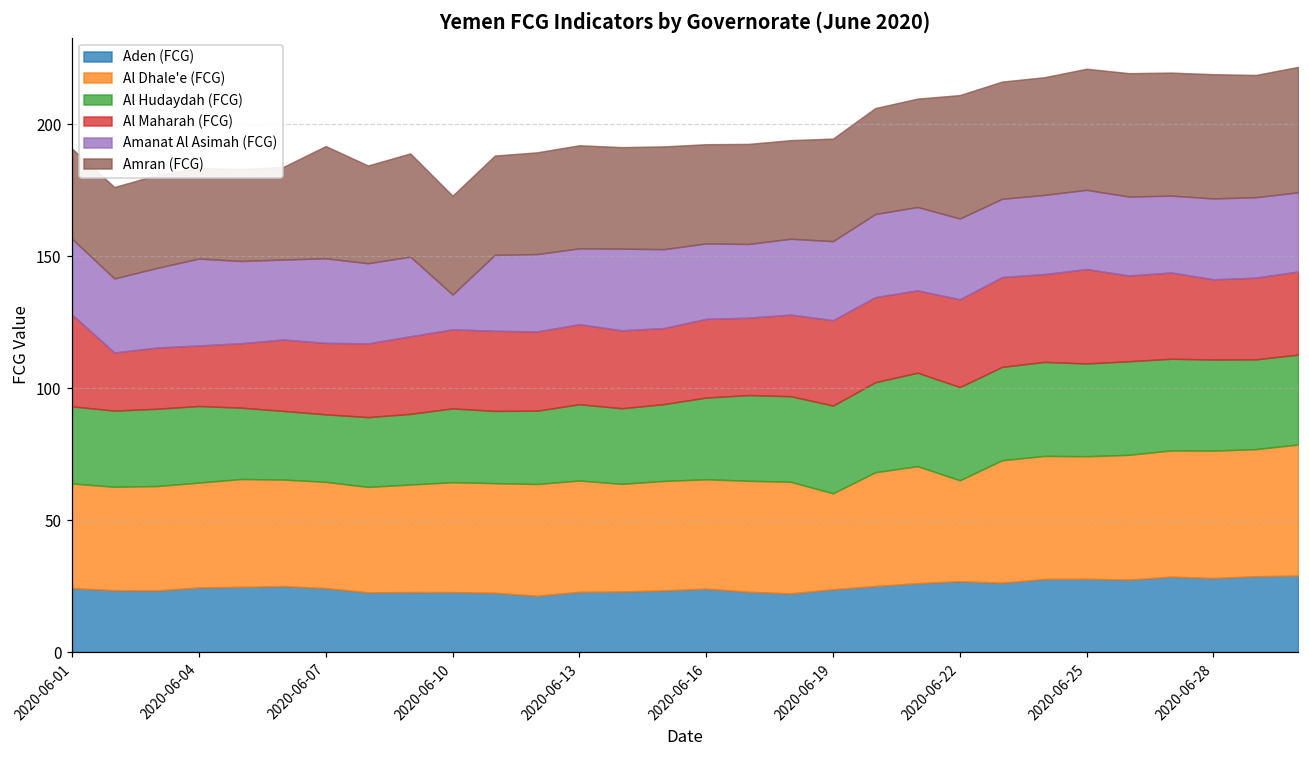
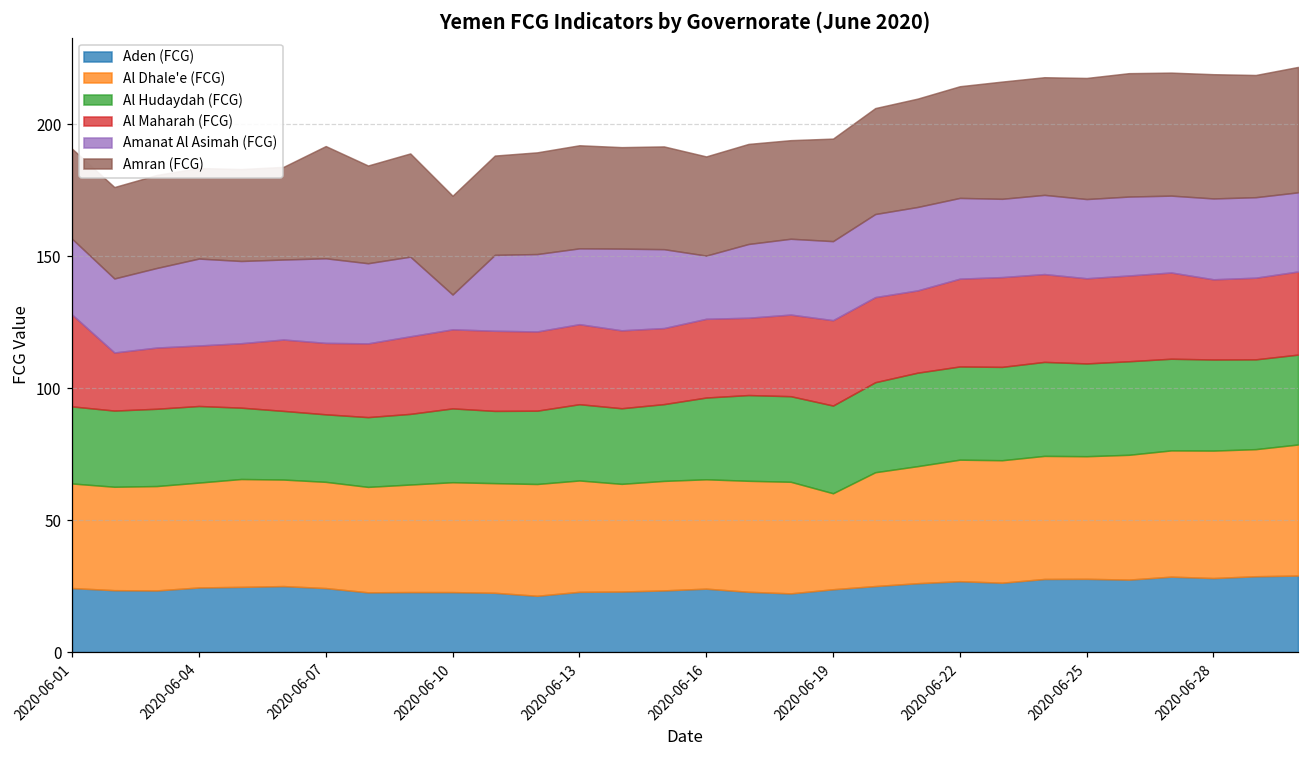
  {
    "Aden (FCG)": {
      "2020-06-01": 24,
      "2020-06-04": 24,
      "2020-06-07": 24,
      "2020-06-10": 23,
      "2020-06-13": 23,
      "2020-06-16": 24,
      "2020-06-19": 24,
      "2020-06-22": 27,
      "2020-06-25": 28,
      "2020-06-28": 28
    },
    "Al Dhale'e (FCG)": {
      "2020-06-01": 40,
      "2020-06-04": 40,
      "2020-06-07": 40,
      "2020-06-10": 42,
      "2020-06-13": 42,
      "2020-06-16": 41,
      "2020-06-19": 36,
-     "2020-06-22": 38,
+     "2020-06-22": 46,
      "2020-06-25": 46,
      "2020-06-28": 48
    },
    "Al Hudaydah (FCG)": {
      "2020-06-01": 29,
      "2020-06-04": 29,
      "2020-06-07": 26,
      "2020-06-10": 28,
      "2020-06-13": 29,
      "2020-06-16": 31,
      "2020-06-19": 33,
      "2020-06-22": 35,
      "2020-06-25": 35,
      "2020-06-28": 34
    },
    "Al Maharah (FCG)": {
      "2020-06-01": 35,
      "2020-06-04": 23,
      "2020-06-07": 27,
      "2020-06-10": 30,
      "2020-06-13": 30,
      "2020-06-16": 30,
      "2020-06-19": 32,
      "2020-06-22": 33,
-     "2020-06-25": 36,
+     "2020-06-25": 32,
      "2020-06-28": 30
    },
    "Amanat Al Asimah (FCG)": {
      "2020-06-01": 29,
      "2020-06-04": 33,
      "2020-06-07": 32,
      "2020-06-10": 13,
      "2020-06-13": 29,
-     "2020-06-16": 29,
+     "2020-06-16": 24,
      "2020-06-19": 30,
      "2020-06-22": 31,
      "2020-06-25": 30,
      "2020-06-28": 31
    },
    "Amran (FCG)": {
      "2020-06-01": 34,
      "2020-06-07": 42,
      "2020-06-10": 37,
      "2020-06-13": 39,
      "2020-06-16": 38,
      "2020-06-19": 39,
-     "2020-06-22": 47,
+     "2020-06-22": 42,
      "2020-06-25": 46,
      "2020-06-28": 47
    }
  }
